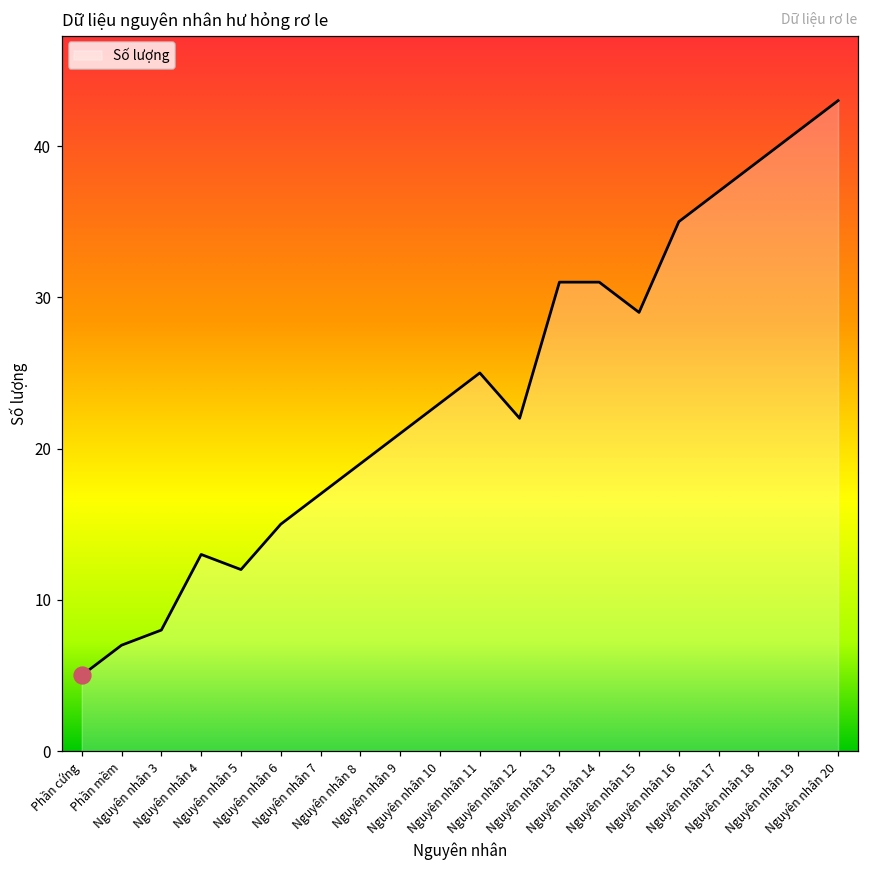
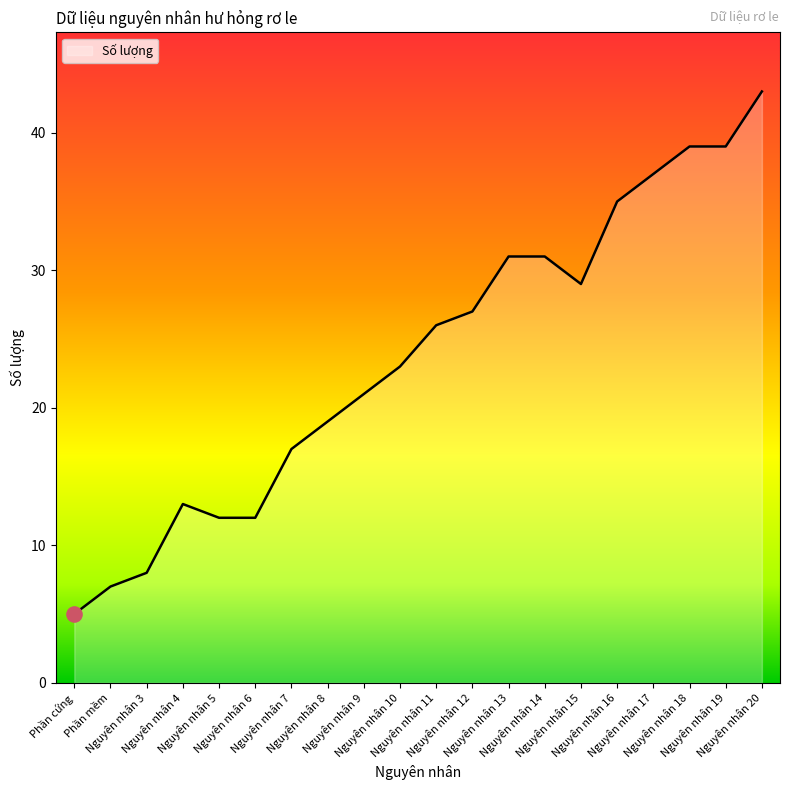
  {
    "Số lượng": {
      "Phần mềm": 7,
      "Nguyên nhân 3": 8,
      "Nguyên nhân 4": 13,
      "Nguyên nhân 5": 12,
-     "Nguyên nhân 6": 15,
+     "Nguyên nhân 6": 12,
      "Nguyên nhân 7": 17,
      "Nguyên nhân 8": 19,
      "Nguyên nhân 9": 21,
      "Nguyên nhân 10": 23,
-     "Nguyên nhân 11": 25,
-     "Nguyên nhân 12": 22,
+     "Nguyên nhân 11": 26,
+     "Nguyên nhân 12": 27,
      "Nguyên nhân 13": 31,
      "Nguyên nhân 14": 31,
      "Nguyên nhân 15": 29,
      "Nguyên nhân 16": 35,
      "Nguyên nhân 17": 37,
      "Nguyên nhân 18": 39,
-     "Nguyên nhân 19": 41,
+     "Nguyên nhân 19": 39,
      "Nguyên nhân 20": 43
    }
  }
